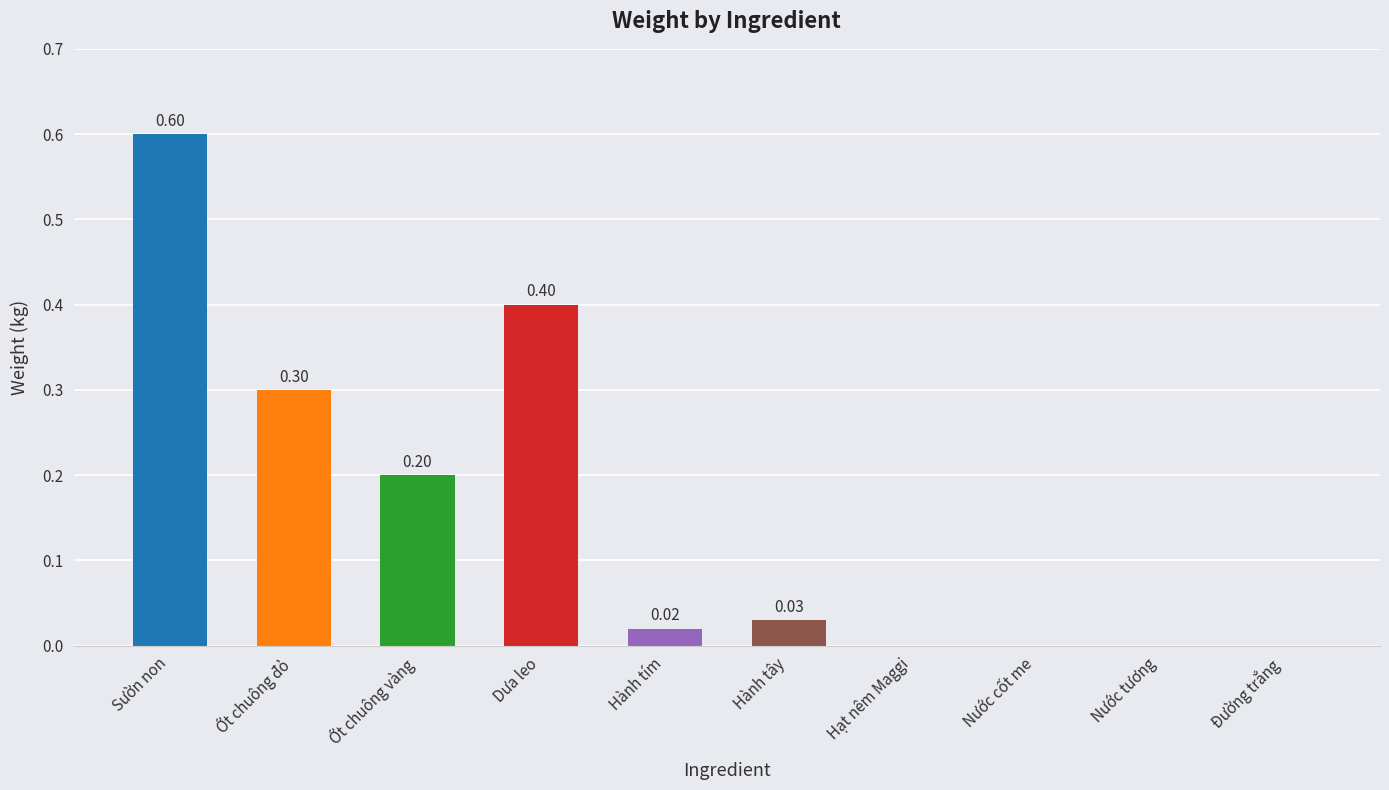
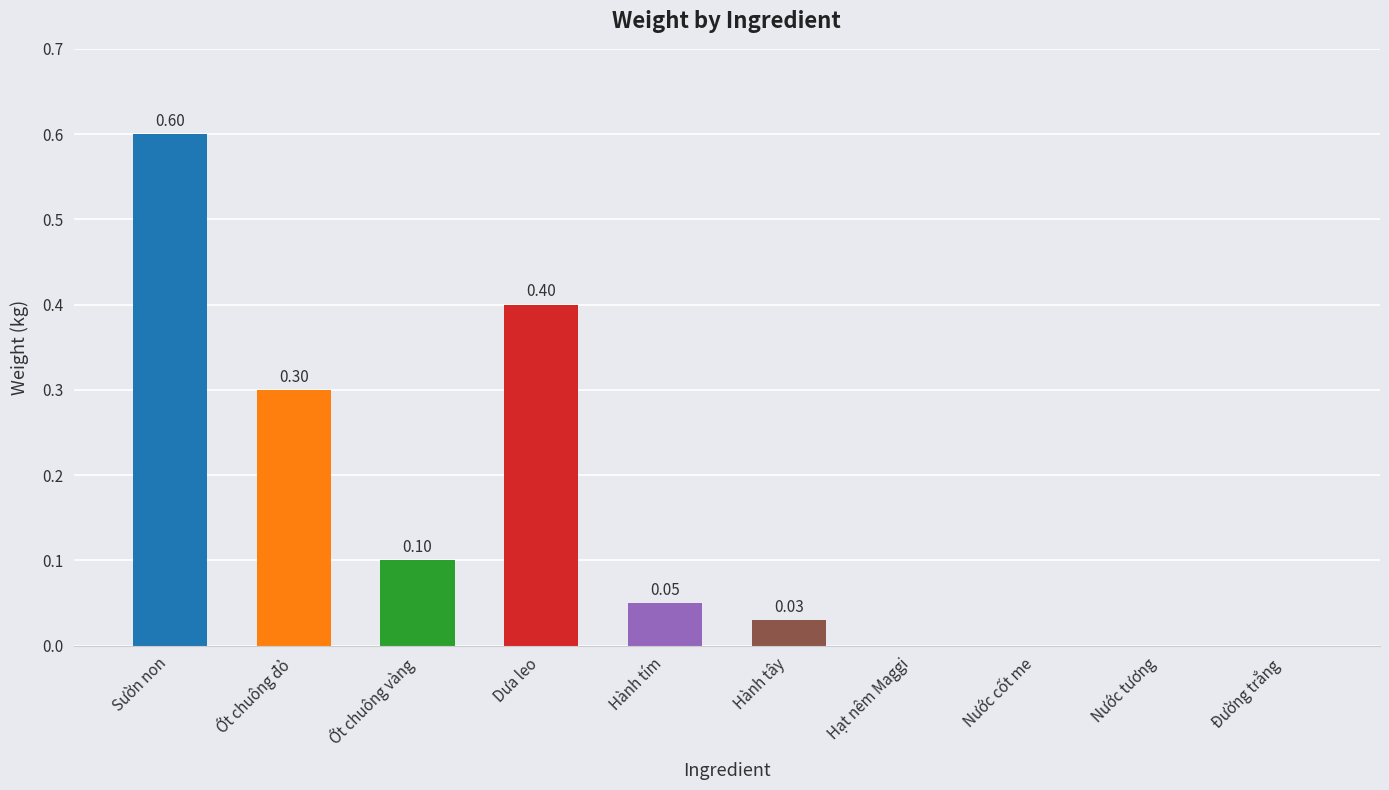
  {
    "Sườn non": 0.60,
    "Ớt chuông đỏ": 0.30,
-   "Ớt chuông vàng": 0.20,
+   "Ớt chuông vàng": 0.10,
    "Dưa leo": 0.40,
-   "Hành tím": 0.02,
+   "Hành tím": 0.05,
    "Hành tây": 0.03
  }
